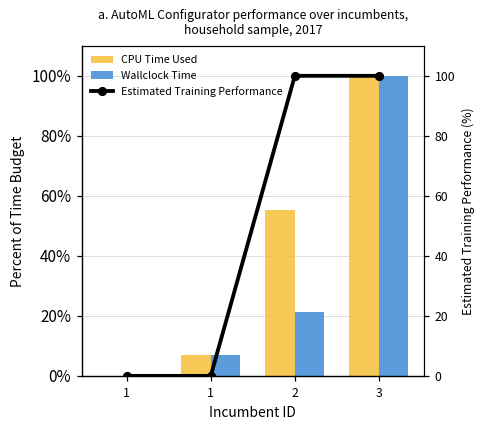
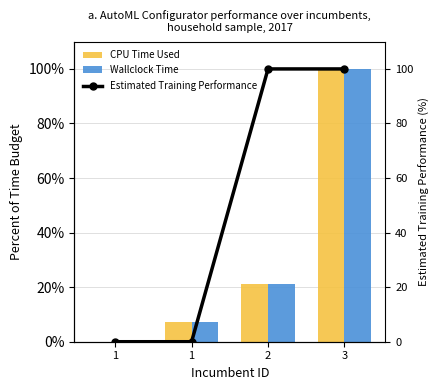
  {
    "CPU Time Used": {
-     "2": "55%",
+     "2": "21%",
      "3": "100%"
    },
    "Wallclock Time": {
      "2": "21%",
      "3": "100%"
    },
    "Estimated Training Performance": {
      "2": "100",
      "3": "100"
    }
  }
